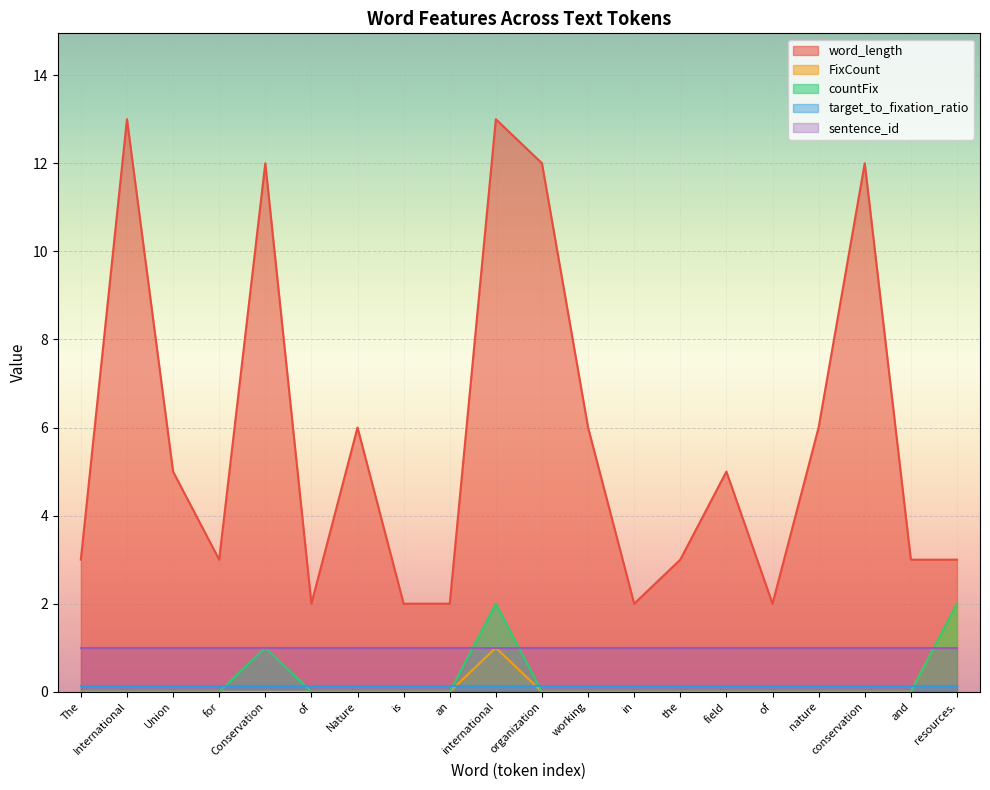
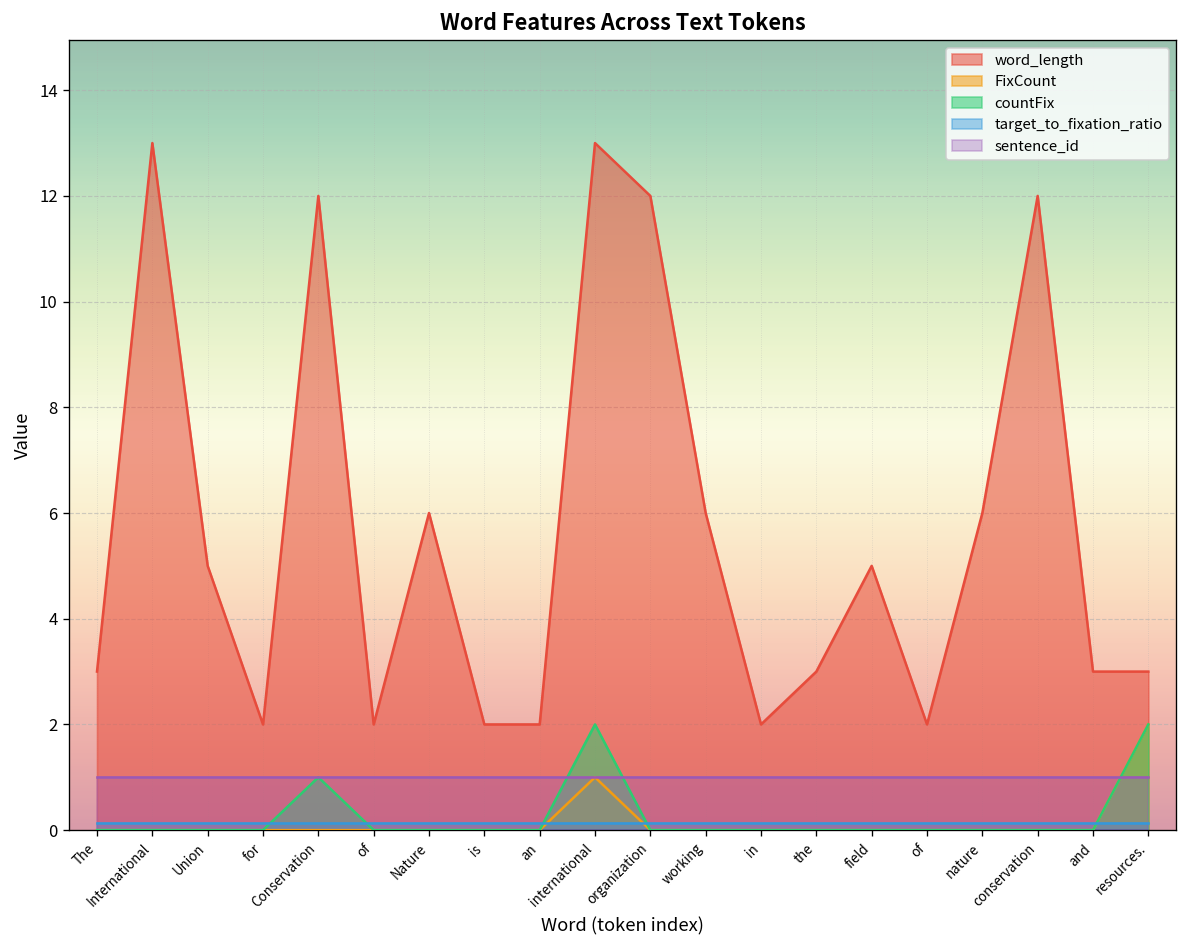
  {
    "word_length": {
      "The": 3,
      "International": 13,
      "Union": 5,
-     "for": 3,
+     "for": 2,
      "Conservation": 12,
      "Nature": 6,
      "is": 2,
      "an": 2,
      "international": 13,
      "organization": 12,
      "working": 6,
      "in": 2,
      "the": 3,
      "field": 5,
      "nature": 6,
      "conservation": 12,
      "and": 3,
      "resources.": 3
    },
    "FixCount": {
      "Conservation": 0
    },
    "countFix": {
      "international": 2
    },
    "target_to_fixation_ratio": {
      "The": 0.1,
      "International": 0.1,
      "Union": 0.1,
      "for": 0.1,
      "Conservation": 0.1,
      "Nature": 0.1,
      "is": 0.1,
      "an": 0.1,
      "international": 0.1,
      "organization": 0.1,
      "working": 0.1,
      "in": 0.1,
      "the": 0.1,
      "field": 0.1,
      "nature": 0.1,
      "conservation": 0.1,
      "and": 0.1,
      "resources.": 0.1
    },
    "sentence_id": {
      "The": 1,
      "International": 1,
      "Union": 1,
      "for": 1,
      "Nature": 1,
      "is": 1,
      "an": 1,
      "organization": 1,
      "working": 1,
      "in": 1,
      "the": 1,
      "field": 1,
      "nature": 1,
      "conservation": 1,
      "and": 1,
      "resources.": 1
    }
  }
